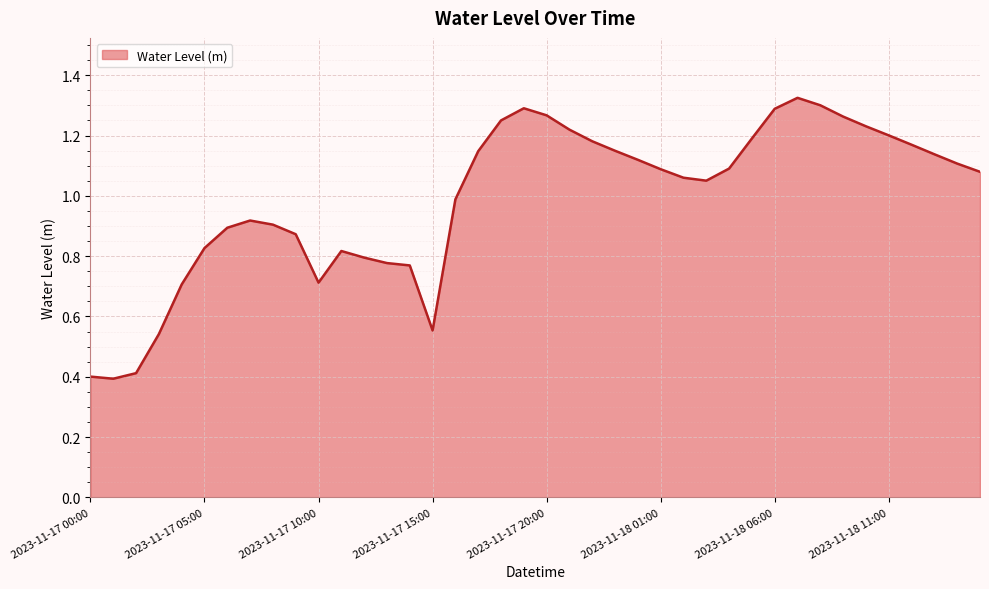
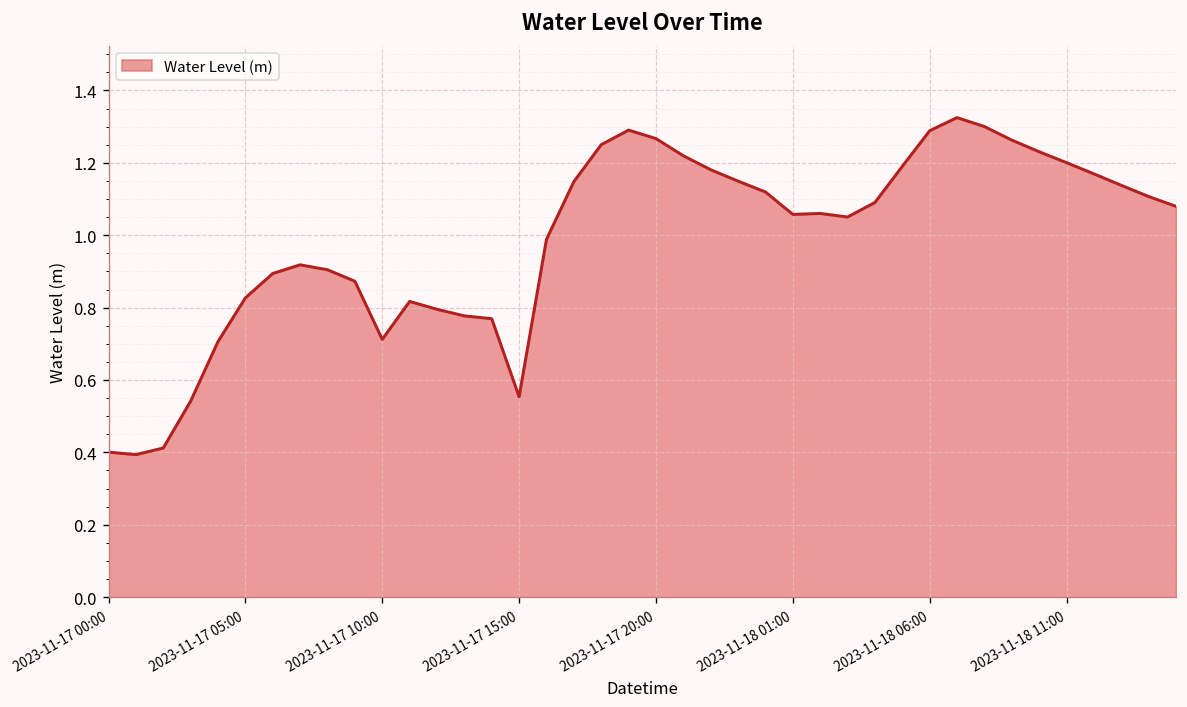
  {
    "2023-11-17 00:00": 0.40,
    "2023-11-17 05:00": 0.83,
    "2023-11-17 10:00": 0.71,
    "2023-11-17 15:00": 0.55,
    "2023-11-17 20:00": 1.27,
-   "2023-11-18 01:00": 1.09,
+   "2023-11-18 01:00": 1.06,
    "2023-11-18 06:00": 1.29,
    "2023-11-18 11:00": 1.20
  }
